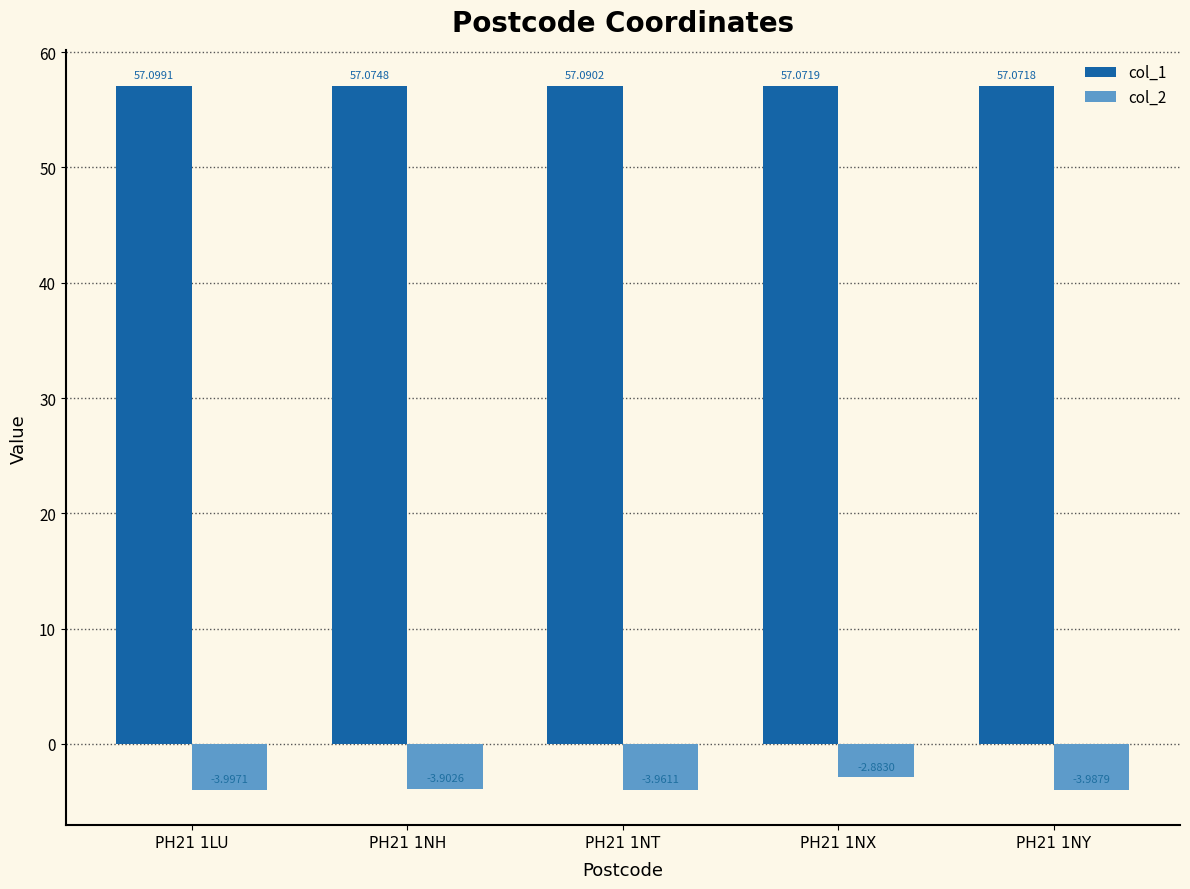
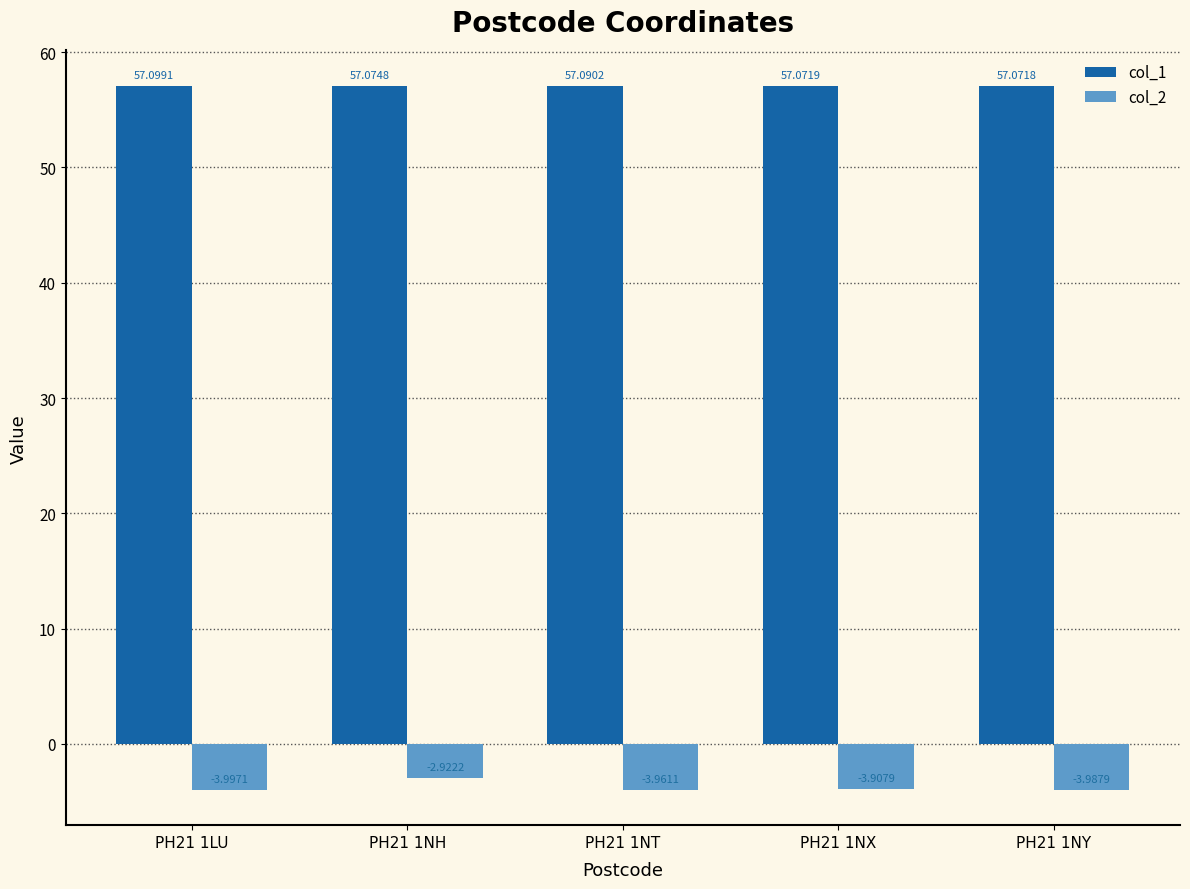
  {
    "col_1": {
      "PH21 1LU": 57.0991,
      "PH21 1NH": 57.0748,
      "PH21 1NT": 57.0902,
      "PH21 1NX": 57.0719,
      "PH21 1NY": 57.0718
    },
    "col_2": {
      "PH21 1LU": -3.9971,
-     "PH21 1NH": -3.9026,
+     "PH21 1NH": -2.9222,
      "PH21 1NT": -3.9611,
-     "PH21 1NX": -2.8830,
+     "PH21 1NX": -3.9079,
      "PH21 1NY": -3.9879
    }
  }
